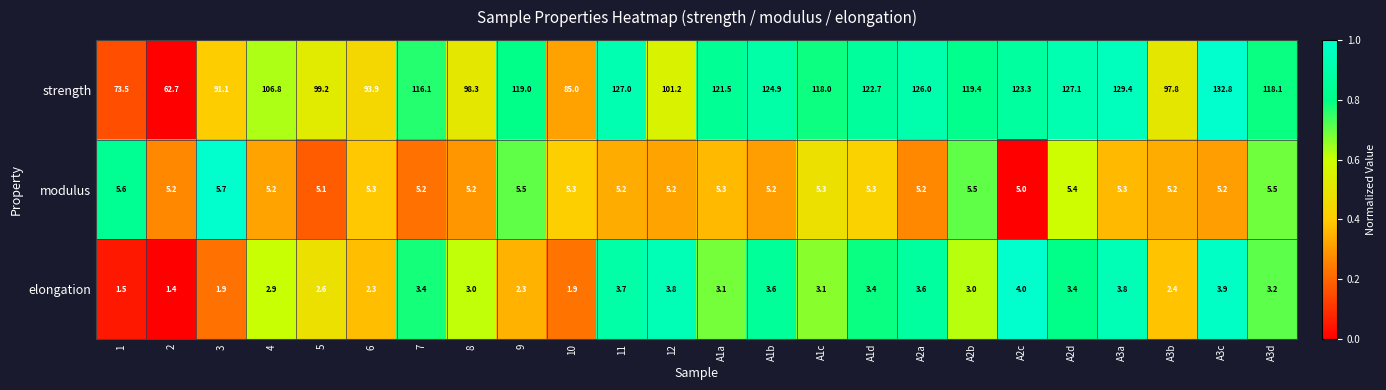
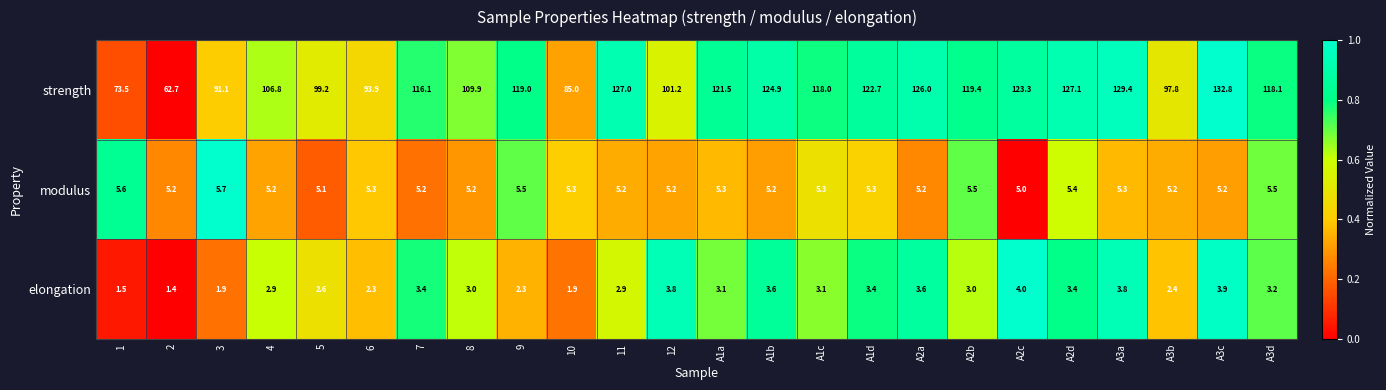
  {
    "strength": {
      "1": 73.5,
      "2": 62.7,
      "3": 91.1,
      "4": 106.8,
      "5": 99.2,
      "6": 93.9,
      "7": 116.1,
-     "8": 98.3,
+     "8": 109.9,
      "9": 119.0,
      "10": 85.0,
      "11": 127.0,
      "12": 101.2,
      "A1a": 121.5,
      "A1b": 124.9,
      "A1c": 118.0,
      "A1d": 122.7,
      "A2a": 126.0,
      "A2b": 119.4,
      "A2c": 123.3,
      "A2d": 127.1,
      "A3a": 129.4,
      "A3b": 97.8,
      "A3c": 132.8,
      "A3d": 118.1
    },
    "modulus": {
      "1": 5.6,
      "2": 5.2,
      "3": 5.7,
      "4": 5.2,
      "5": 5.1,
      "6": 5.3,
      "7": 5.2,
      "8": 5.2,
      "9": 5.5,
      "10": 5.3,
      "11": 5.2,
      "12": 5.2,
      "A1a": 5.3,
      "A1b": 5.2,
      "A1c": 5.3,
      "A1d": 5.3,
      "A2a": 5.2,
      "A2b": 5.5,
      "A2c": 5.0,
      "A2d": 5.4,
      "A3a": 5.3,
      "A3b": 5.2,
      "A3c": 5.2,
      "A3d": 5.5
    },
    "elongation": {
      "1": 1.5,
      "2": 1.4,
      "3": 1.9,
      "4": 2.9,
      "5": 2.6,
      "6": 2.3,
      "7": 3.4,
      "8": 3.0,
      "9": 2.3,
      "10": 1.9,
-     "11": 3.7,
+     "11": 2.9,
      "12": 3.8,
      "A1a": 3.1,
      "A1b": 3.6,
      "A1c": 3.1,
      "A1d": 3.4,
      "A2a": 3.6,
      "A2b": 3.0,
      "A2c": 4.0,
      "A2d": 3.4,
      "A3a": 3.8,
      "A3b": 2.4,
      "A3c": 3.9,
      "A3d": 3.2
    }
  }
